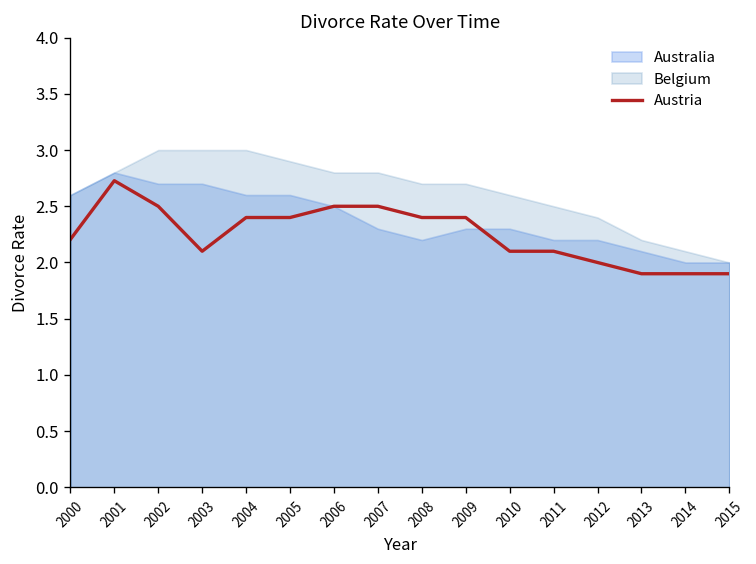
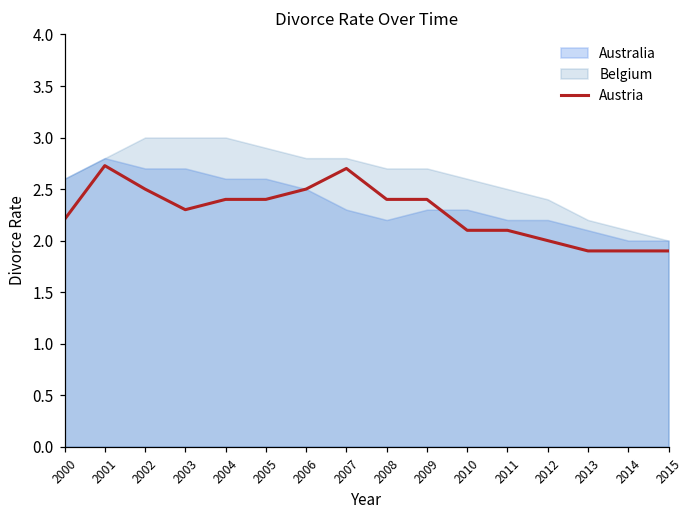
  {
    "Austria": {
      "2000": 2.2,
      "2001": 2.7,
      "2002": 2.5,
-     "2003": 2.1,
+     "2003": 2.3,
      "2004": 2.4,
      "2005": 2.4,
-     "2007": 2.5,
+     "2007": 2.7,
      "2008": 2.4,
      "2009": 2.4,
      "2010": 2.1,
      "2011": 2.1,
      "2012": 2.0,
      "2013": 1.9,
      "2014": 1.9,
      "2015": 1.9
    }
  }
